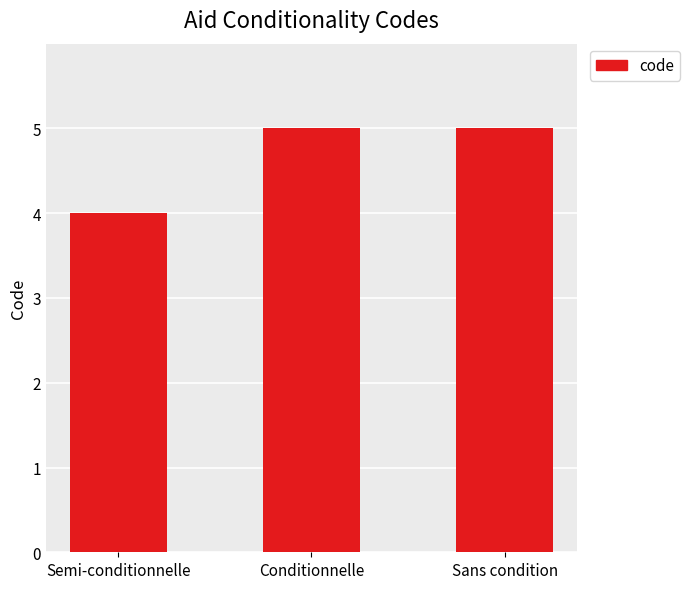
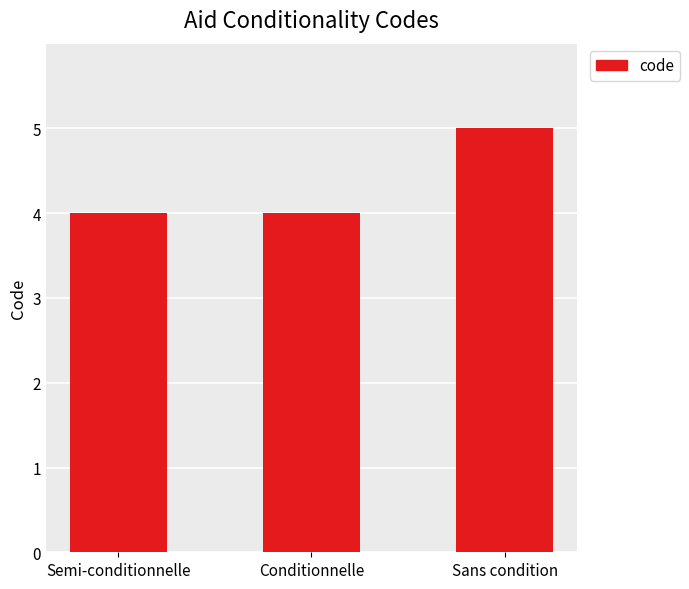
  {
    "Semi-conditionnelle": 4,
-   "Conditionnelle": 5,
+   "Conditionnelle": 4,
    "Sans condition": 5
  }
